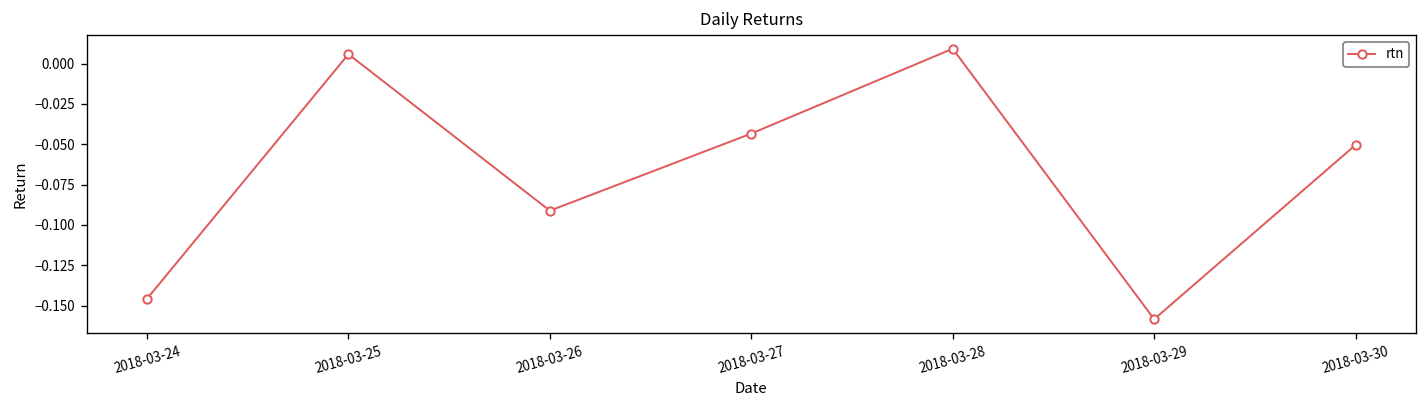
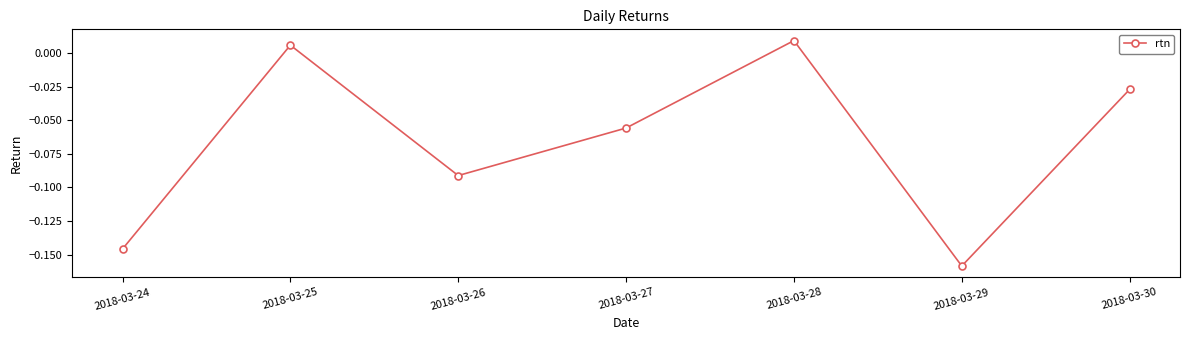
  {
    "2018-03-24": -0.146,
    "2018-03-25": 0.006,
    "2018-03-26": -0.091,
-   "2018-03-27": -0.043,
+   "2018-03-27": -0.056,
    "2018-03-28": 0.009,
    "2018-03-29": -0.158,
-   "2018-03-30": -0.050
+   "2018-03-30": -0.027
  }
